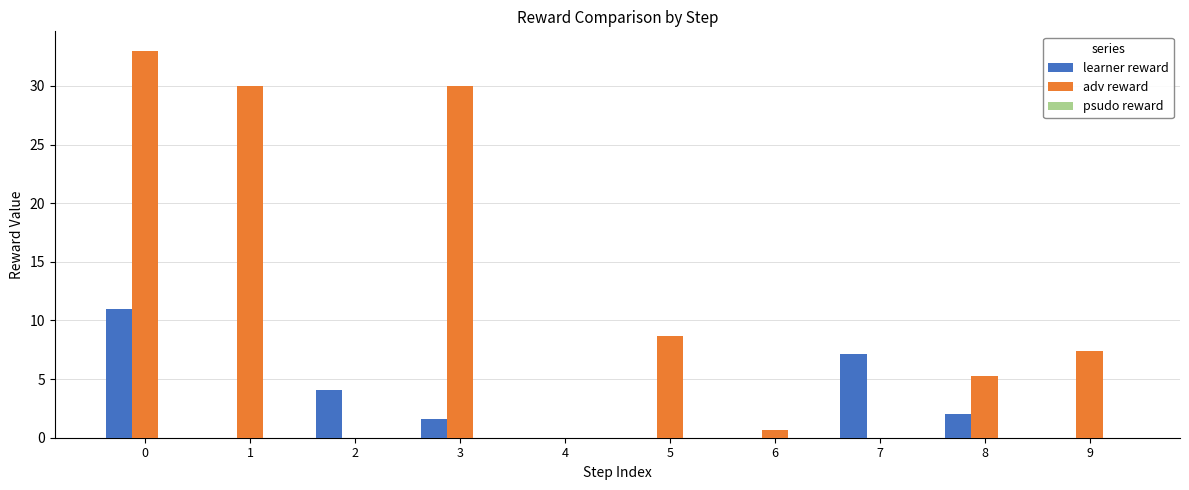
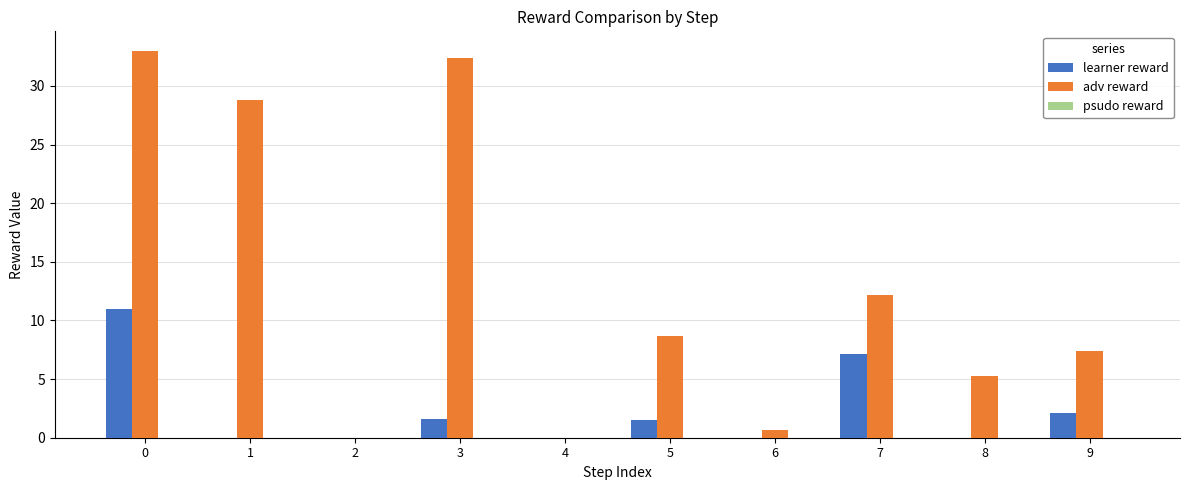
  {
    "learner reward": {
      "0": 11.0,
      "1": 0.0,
-     "2": 4.1,
+     "2": 0.0,
      "3": 1.6,
      "4": 0.0,
-     "5": 0.0,
+     "5": 1.5,
      "6": 0.0,
      "7": 7.1,
-     "8": 2,
-     "9": 0.0
+     "8": 0,
+     "9": 2.1
    },
    "adv reward": {
      "0": 33.0,
-     "1": 30.0,
+     "1": 28.8,
      "2": 0.0,
-     "3": 30.0,
+     "3": 32.4,
      "4": 0.0,
      "5": 8.7,
      "6": 0.7,
-     "7": 0.0,
+     "7": 12.2,
      "8": 5.3,
      "9": 7.4
    },
    "psudo reward": {
      "0": 0.0,
      "1": 0.0,
      "2": 0.0,
      "3": 0.0,
      "4": 0.0,
      "5": 0.0,
      "6": 0.0,
      "7": 0.0,
      "8": 0.0,
      "9": 0.0
    }
  }
